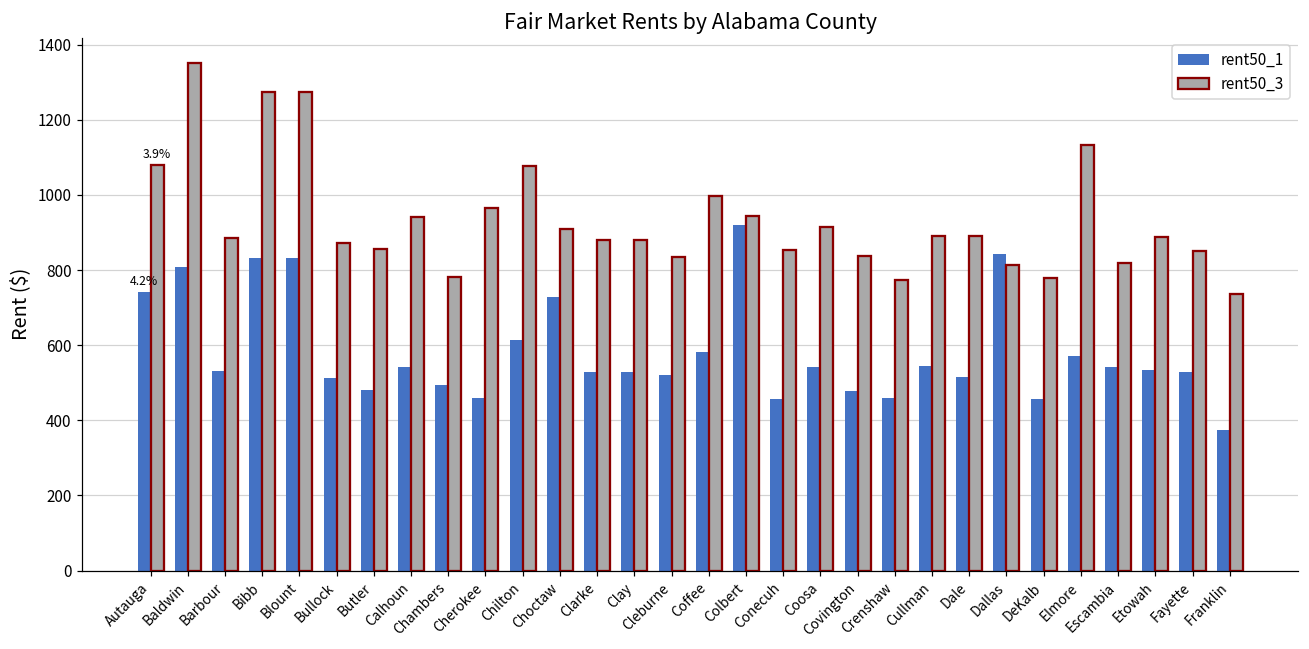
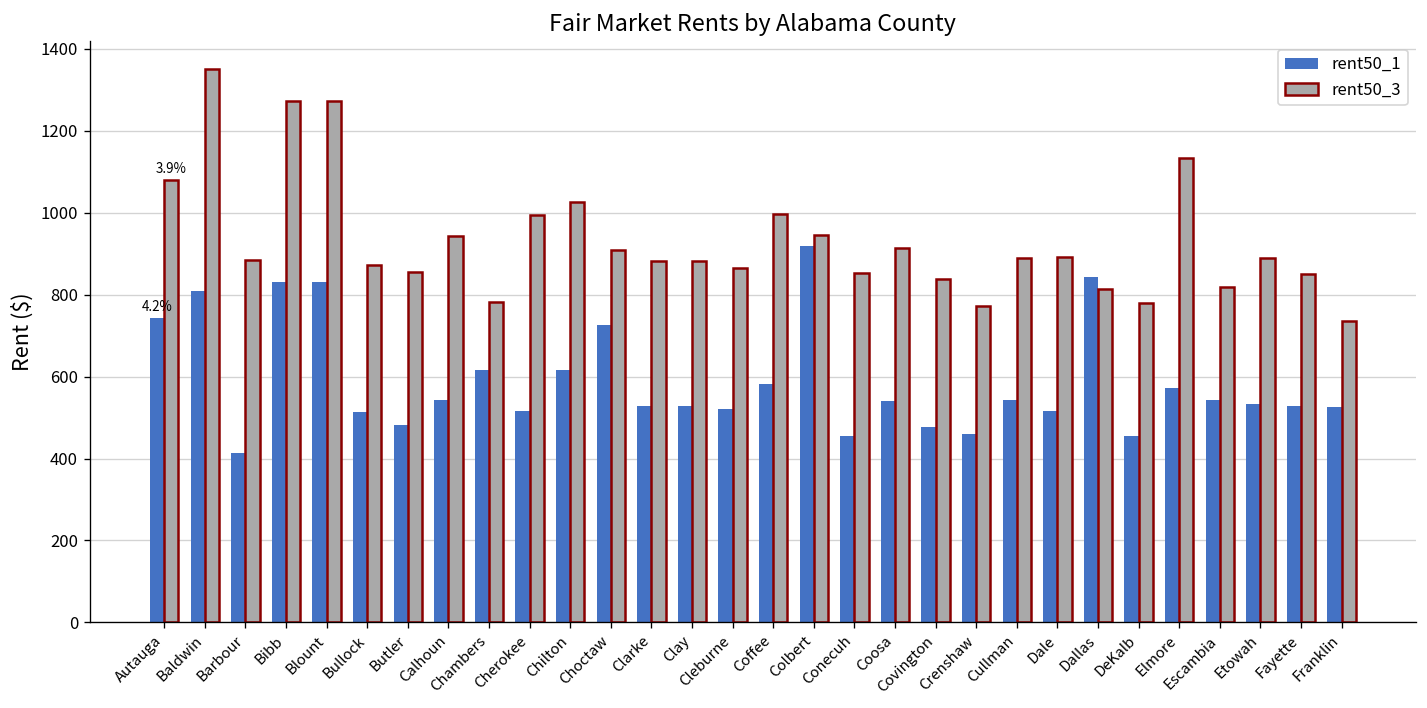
  {
    "rent50_1": {
      "Baldwin": 810,
-     "Barbour": 530,
+     "Barbour": 410,
      "Bibb": 830,
      "Blount": 830,
      "Bullock": 510,
      "Butler": 480,
      "Calhoun": 540,
-     "Chambers": 500,
-     "Cherokee": 460,
+     "Chambers": 620,
+     "Cherokee": 520,
      "Chilton": 620,
      "Choctaw": 730,
      "Clarke": 530,
      "Clay": 530,
      "Cleburne": 520,
      "Coffee": 580,
      "Colbert": 920,
      "Conecuh": 460,
      "Coosa": 540,
      "Covington": 480,
      "Crenshaw": 460,
      "Cullman": 540,
      "Dale": 520,
      "Dallas": 840,
      "DeKalb": 460,
      "Elmore": 570,
      "Escambia": 540,
      "Etowah": 530,
      "Fayette": 530,
-     "Franklin": 370
+     "Franklin": 530
    },
    "rent50_3": {
      "Baldwin": 1350,
      "Barbour": 890,
      "Bibb": 1270,
      "Blount": 1270,
      "Bullock": 870,
      "Butler": 860,
      "Calhoun": 940,
      "Chambers": 780,
-     "Cherokee": 970,
-     "Chilton": 1080,
+     "Cherokee": 990,
+     "Chilton": 1030,
      "Choctaw": 910,
      "Clarke": 880,
      "Clay": 880,
-     "Cleburne": 840,
+     "Cleburne": 870,
      "Coffee": 1000,
      "Colbert": 950,
      "Conecuh": 850,
      "Coosa": 920,
      "Covington": 840,
      "Crenshaw": 770,
      "Cullman": 890,
      "Dale": 890,
      "Dallas": 810,
      "DeKalb": 780,
      "Elmore": 1130,
      "Escambia": 820,
      "Etowah": 890,
      "Fayette": 850,
      "Franklin": 740
    }
  }
